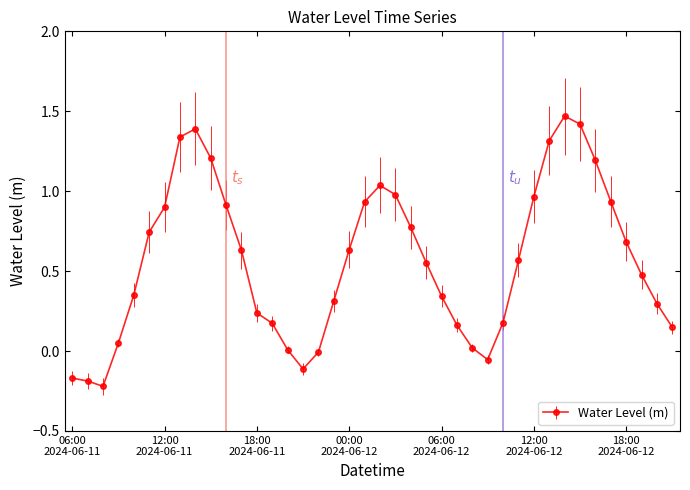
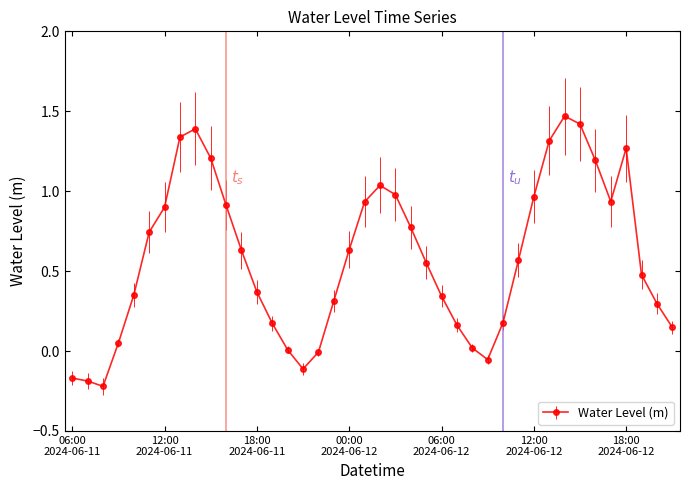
  {
    "06:00 2024-06-11": -0.17,
    "12:00 2024-06-11": 0.90,
-   "18:00 2024-06-11": 0.24,
+   "18:00 2024-06-11": 0.37,
    "00:00 2024-06-12": 0.63,
    "06:00 2024-06-12": 0.34,
    "12:00 2024-06-12": 0.96,
-   "18:00 2024-06-12": 0.68
+   "18:00 2024-06-12": 1.27
  }
